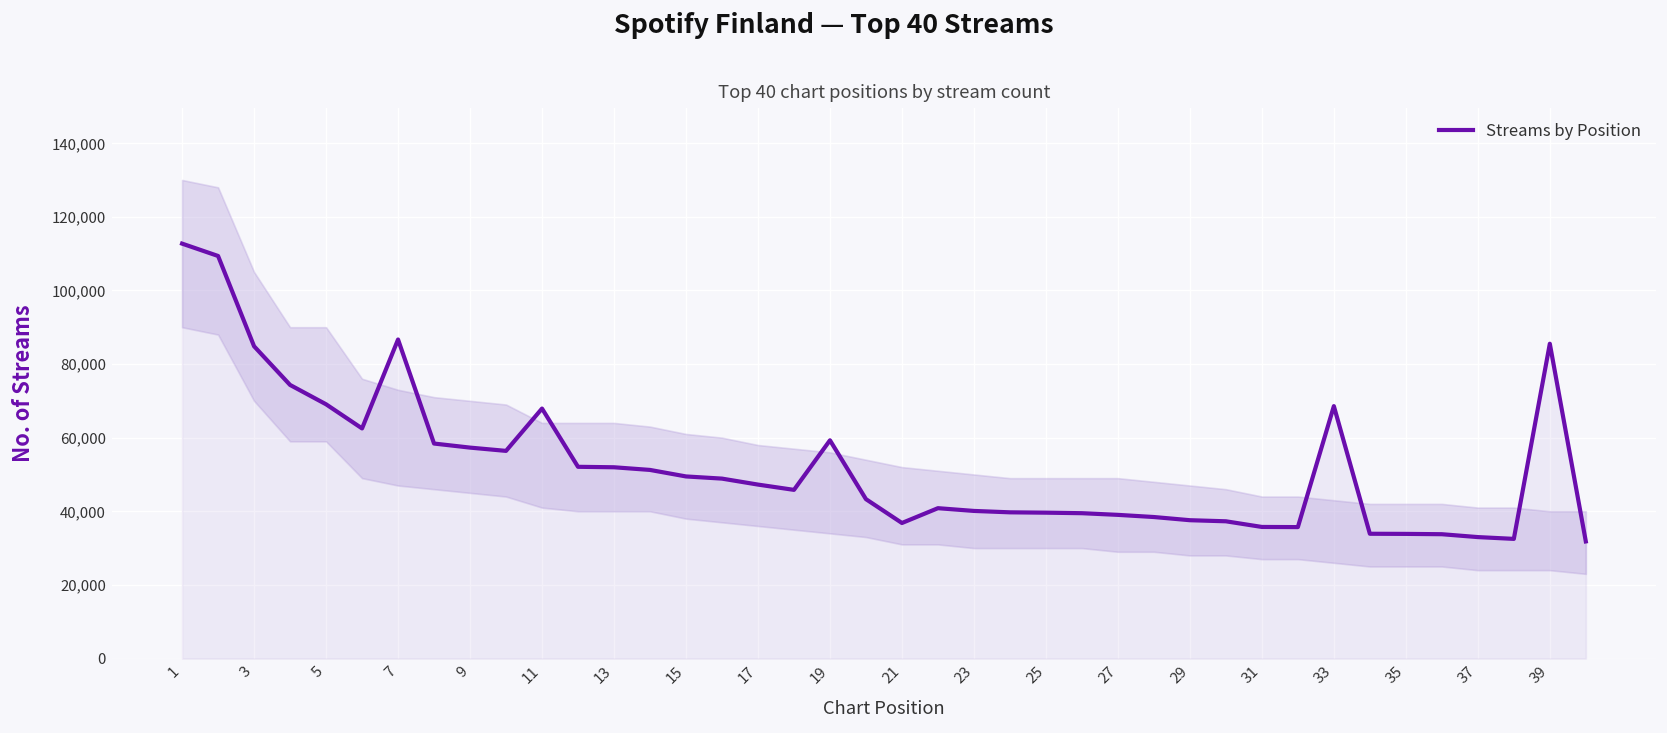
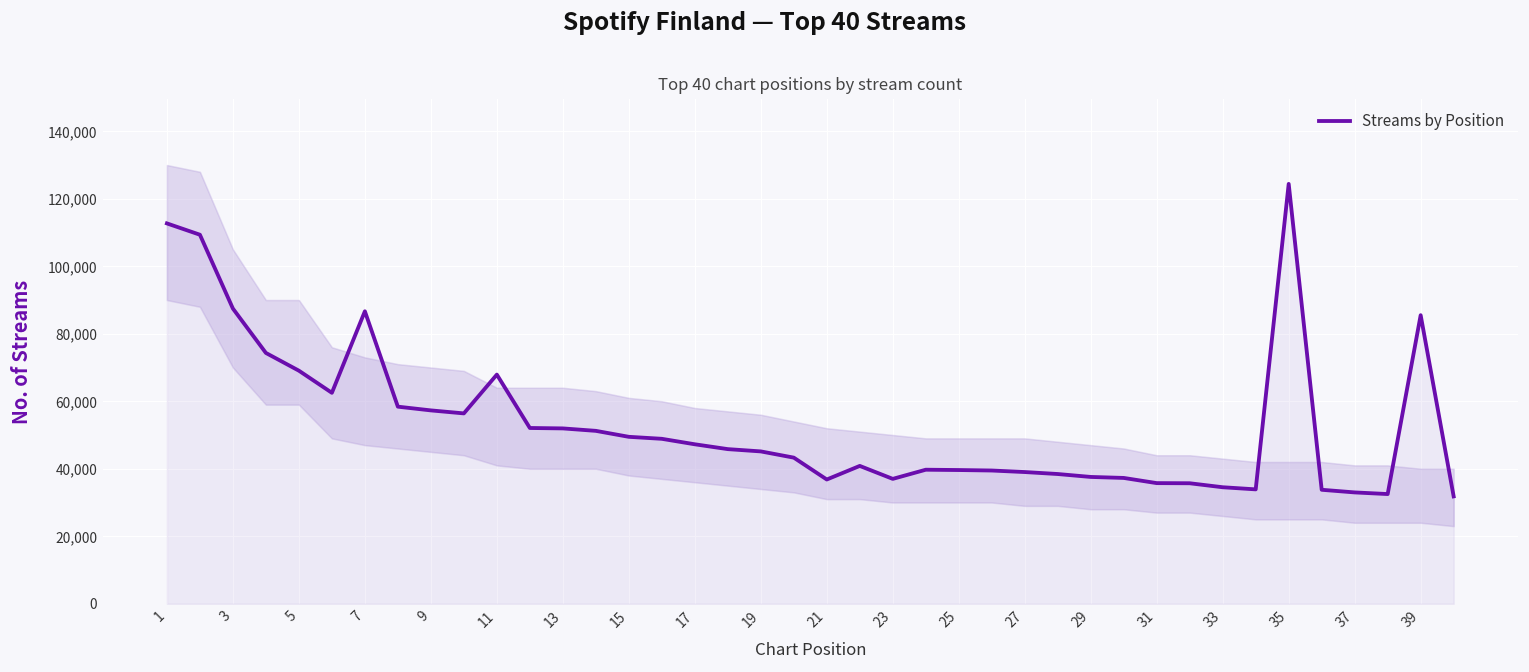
  {
    "Streams by Position": {
      "1": "113,000",
-     "3": "85,000",
+     "3": "87,000",
      "5": "69,000",
      "7": "87,000",
      "9": "57,000",
      "11": "68,000",
      "13": "52,000",
      "15": "49,000",
      "17": "47,000",
-     "19": "59,000",
+     "19": "45,000",
      "21": "37,000",
-     "23": "40,000",
+     "23": "37,000",
      "25": "40,000",
      "27": "39,000",
      "29": "38,000",
      "31": "36,000",
-     "33": "69,000",
-     "35": "34,000",
+     "33": "35,000",
+     "35": "124,000",
      "37": "33,000",
      "39": "86,000"
    }
  }
